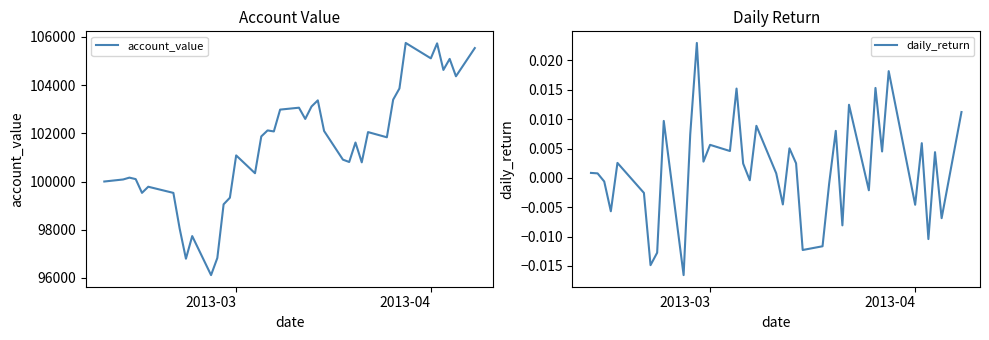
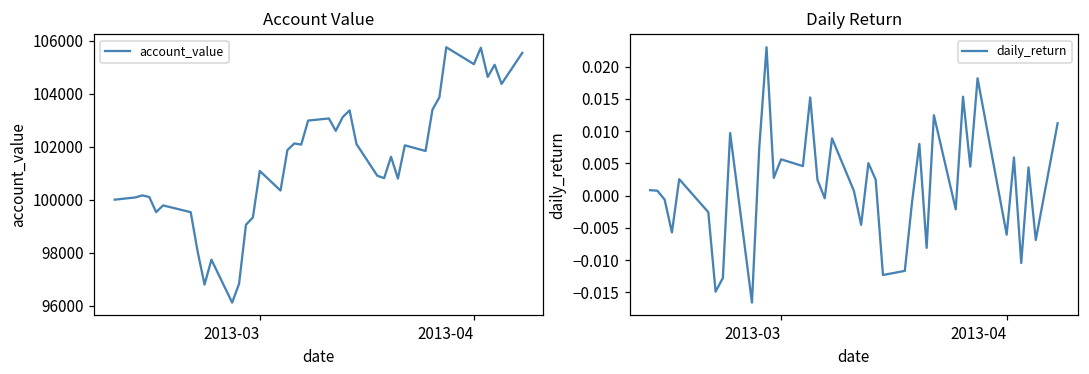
  {
    "Account Value": {
      "2013-03": 101100,
      "2013-04": 105100
    },
    "Daily Return": {
      "2013-03": 0.006,
-     "2013-04": -0.005
+     "2013-04": -0.006
    }
  }
